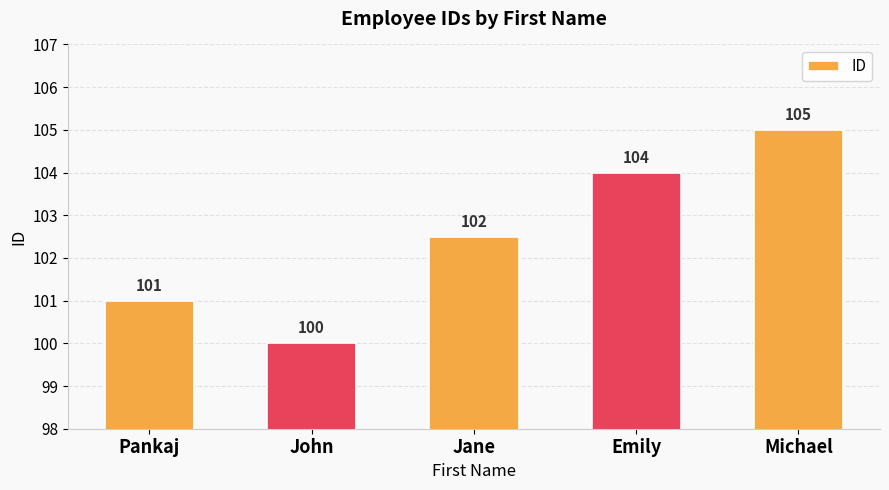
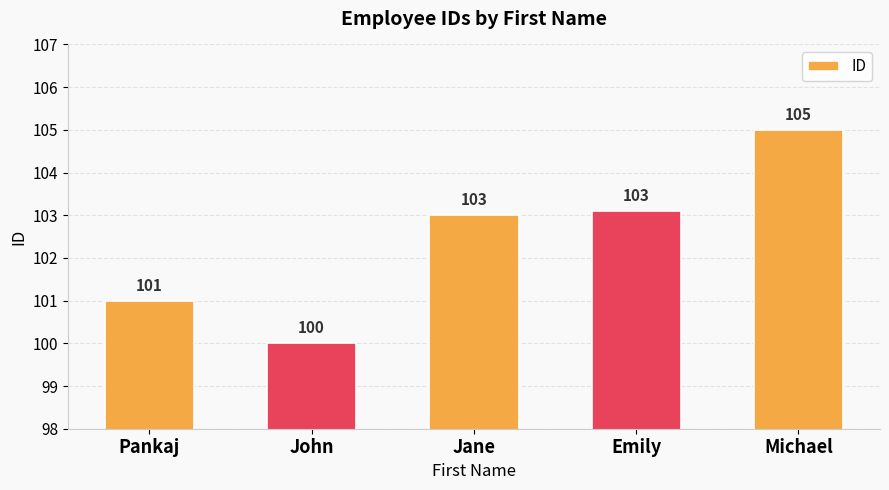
  {
    "Pankaj": 101,
    "John": 100,
-   "Jane": 102,
-   "Emily": 104,
+   "Jane": 103,
+   "Emily": 103,
    "Michael": 105
  }
